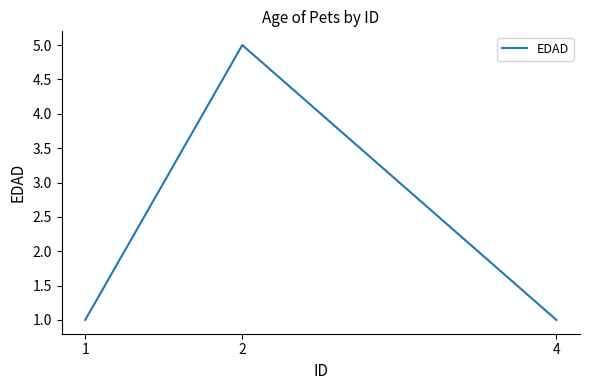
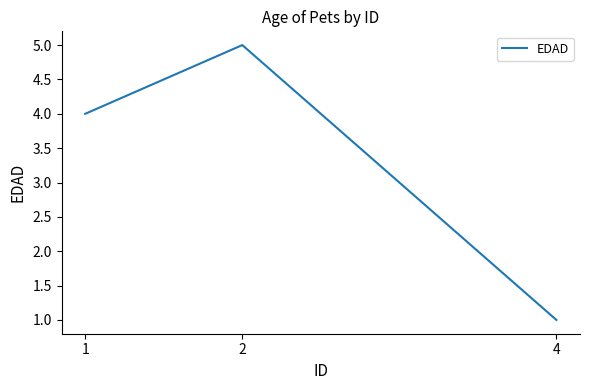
  {
-   "1": 1,
+   "1": 4,
    "2": 5,
    "4": 1
  }
